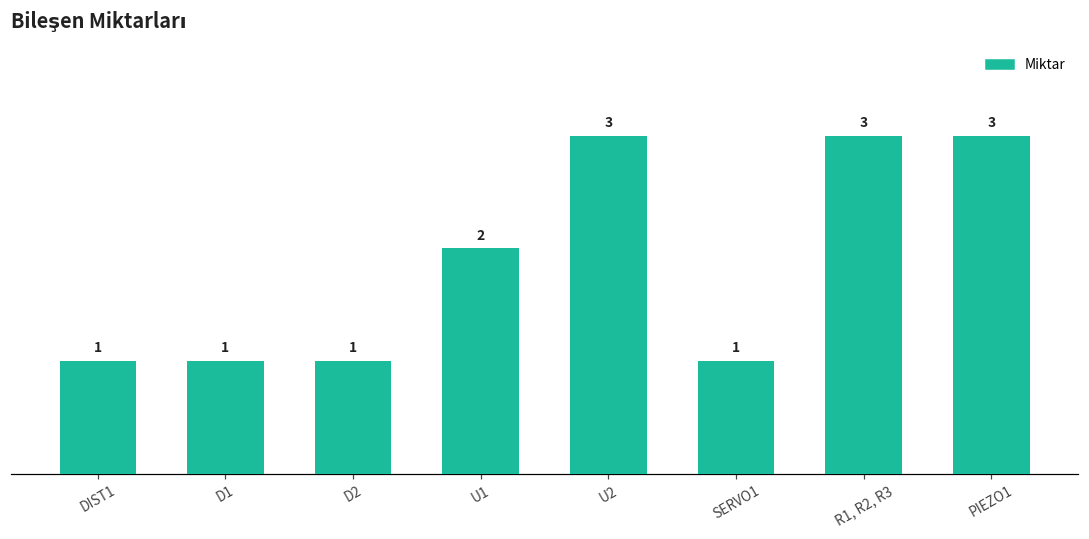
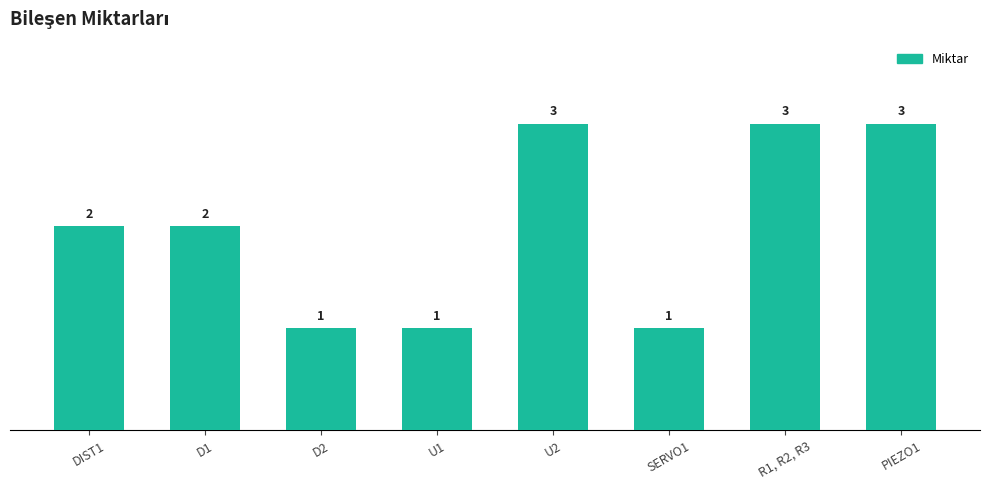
  {
-   "DIST1": 1,
-   "D1": 1,
+   "DIST1": 2,
+   "D1": 2,
    "D2": 1,
-   "U1": 2,
+   "U1": 1,
    "U2": 3,
    "SERVO1": 1,
    "R1, R2, R3": 3,
    "PIEZO1": 3
  }
